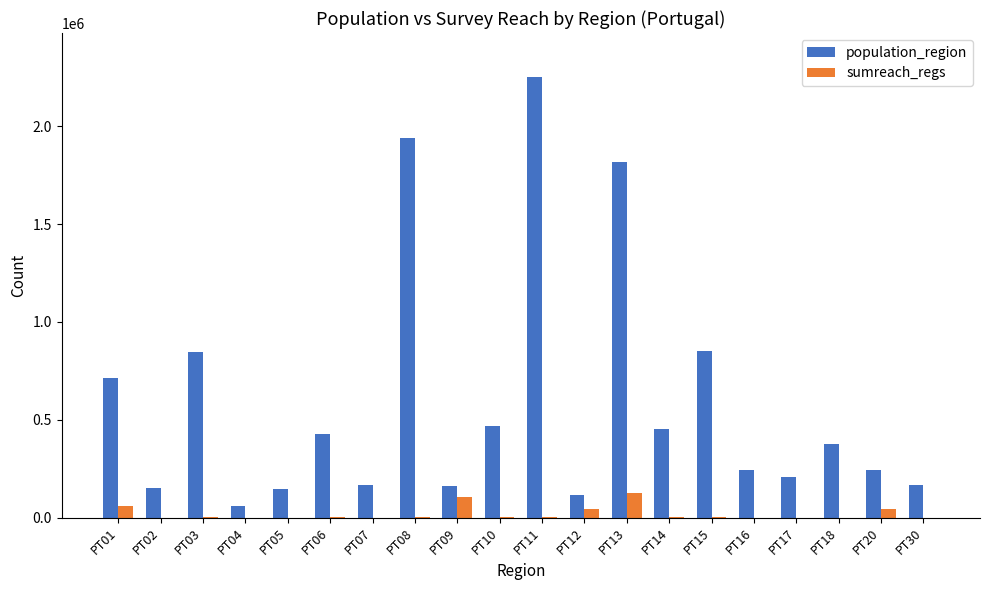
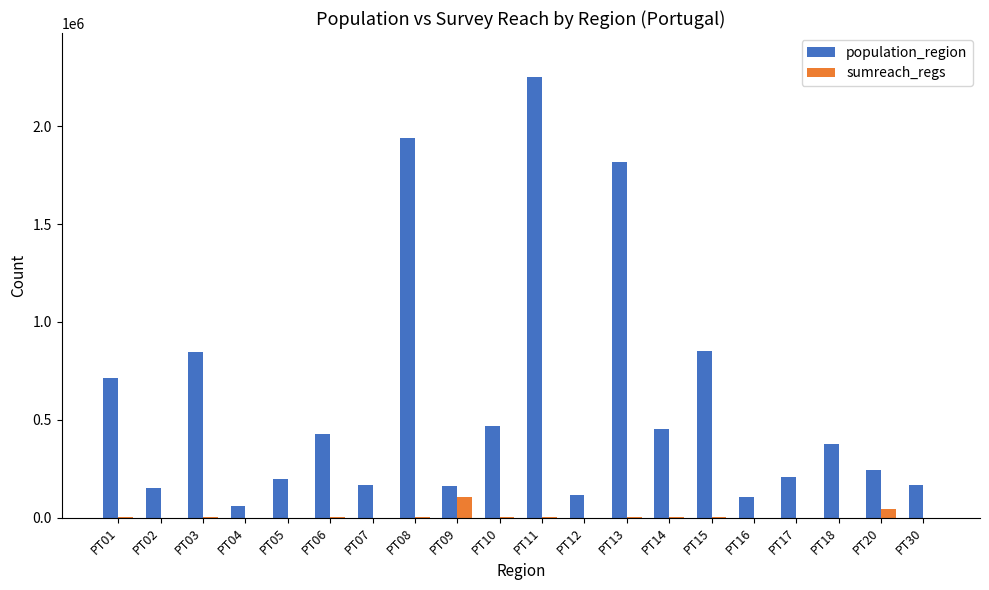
  {
    "population_region": {
      "PT01": 710000,
      "PT02": 150000,
      "PT03": 850000,
      "PT04": 60000,
-     "PT05": 140000,
+     "PT05": 200000,
      "PT06": 430000,
      "PT07": 170000,
      "PT08": 1940000,
      "PT09": 160000,
      "PT10": 470000,
      "PT11": 2250000,
      "PT12": 120000,
      "PT13": 1820000,
      "PT14": 450000,
      "PT15": 850000,
-     "PT16": 240000,
+     "PT16": 110000,
      "PT17": 210000,
      "PT18": 380000,
      "PT20": 250000,
      "PT30": 170000
    },
    "sumreach_regs": {
-     "PT01": 60000,
+     "PT01": 0,
      "PT09": 110000,
-     "PT12": 40000,
-     "PT13": 130000,
+     "PT12": 0,
+     "PT13": 0,
      "PT20": 40000
    }
  }
